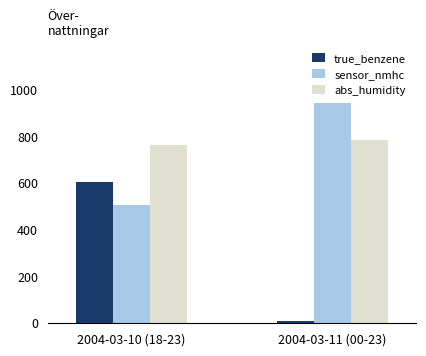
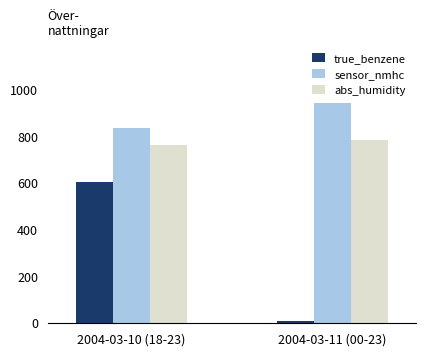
  {
    "true_benzene": {
      "2004-03-10 (18-23)": 600,
      "2004-03-11 (00-23)": 10
    },
    "sensor_nmhc": {
-     "2004-03-10 (18-23)": 500,
+     "2004-03-10 (18-23)": 840,
      "2004-03-11 (00-23)": 950
    },
    "abs_humidity": {
      "2004-03-10 (18-23)": 770,
      "2004-03-11 (00-23)": 790
    }
  }
